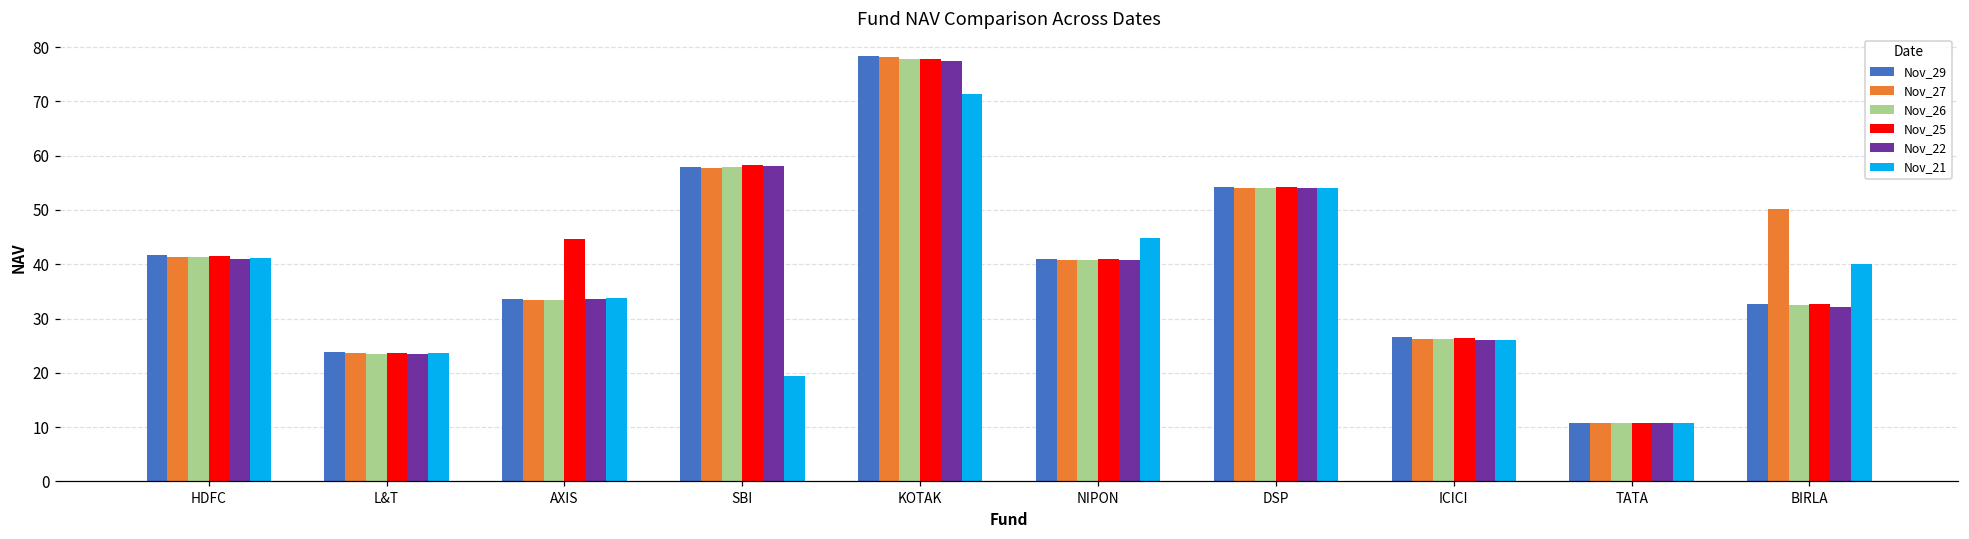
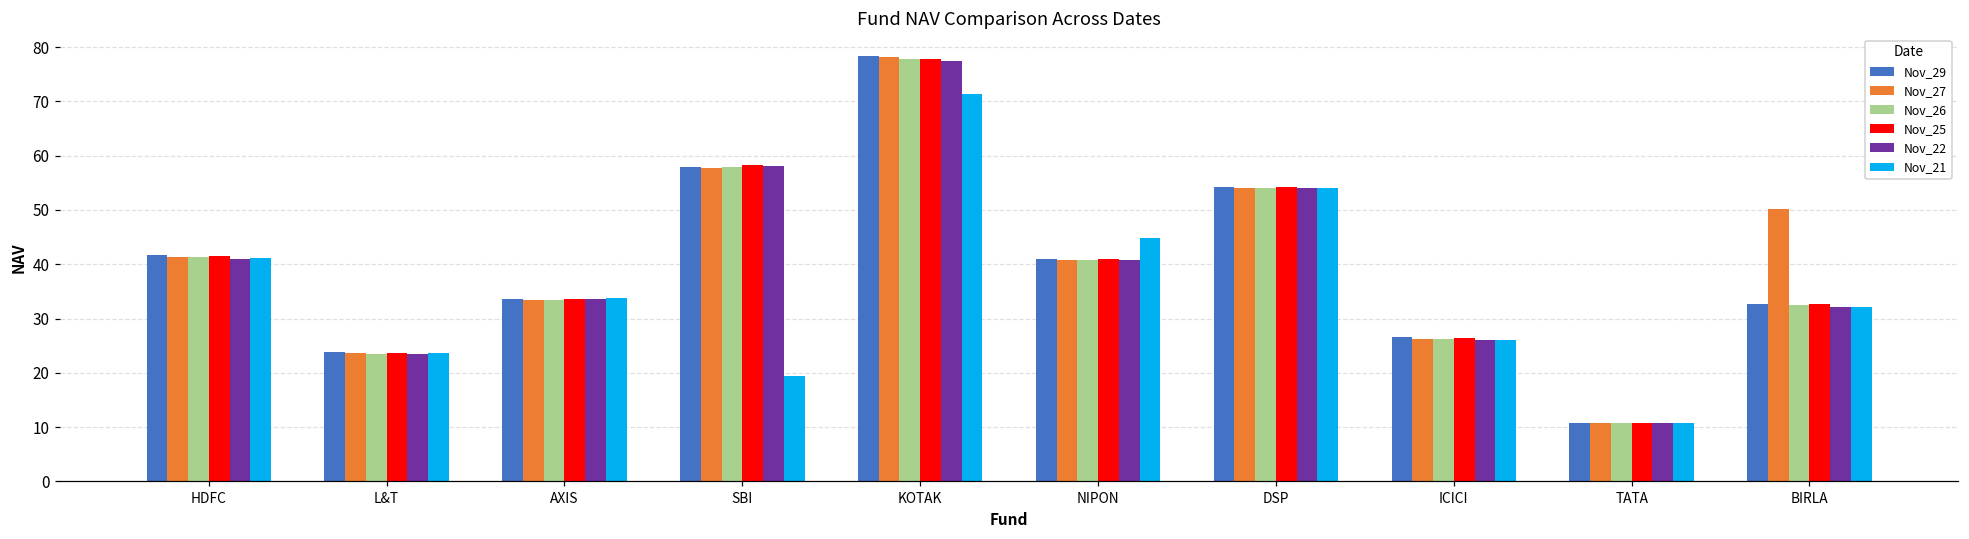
  {
    "Nov_29": {
      "HDFC": 42,
      "L&T": 24,
      "AXIS": 34,
      "SBI": 58,
      "KOTAK": 78,
      "NIPON": 41,
      "DSP": 54,
      "ICICI": 27,
      "TATA": 11,
      "BIRLA": 33
    },
    "Nov_27": {
      "HDFC": 41,
      "L&T": 24,
      "AXIS": 33,
      "SBI": 58,
      "KOTAK": 78,
      "NIPON": 41,
      "DSP": 54,
      "ICICI": 26,
      "TATA": 11,
      "BIRLA": 50
    },
    "Nov_26": {
      "HDFC": 41,
      "L&T": 24,
      "AXIS": 33,
      "SBI": 58,
      "KOTAK": 78,
      "NIPON": 41,
      "DSP": 54,
      "ICICI": 26,
      "TATA": 11,
      "BIRLA": 32
    },
    "Nov_25": {
      "HDFC": 42,
      "L&T": 24,
-     "AXIS": 45,
+     "AXIS": 34,
      "SBI": 58,
      "KOTAK": 78,
      "NIPON": 41,
      "DSP": 54,
      "ICICI": 26,
      "TATA": 11,
      "BIRLA": 33
    },
    "Nov_22": {
      "HDFC": 41,
      "L&T": 24,
      "AXIS": 34,
      "SBI": 58,
      "KOTAK": 77,
      "NIPON": 41,
      "DSP": 54,
      "ICICI": 26,
      "TATA": 11,
      "BIRLA": 32
    },
    "Nov_21": {
      "HDFC": 41,
      "L&T": 24,
      "AXIS": 34,
      "SBI": 19,
      "KOTAK": 71,
      "NIPON": 45,
      "DSP": 54,
      "ICICI": 26,
      "TATA": 11,
-     "BIRLA": 40
+     "BIRLA": 32
    }
  }
